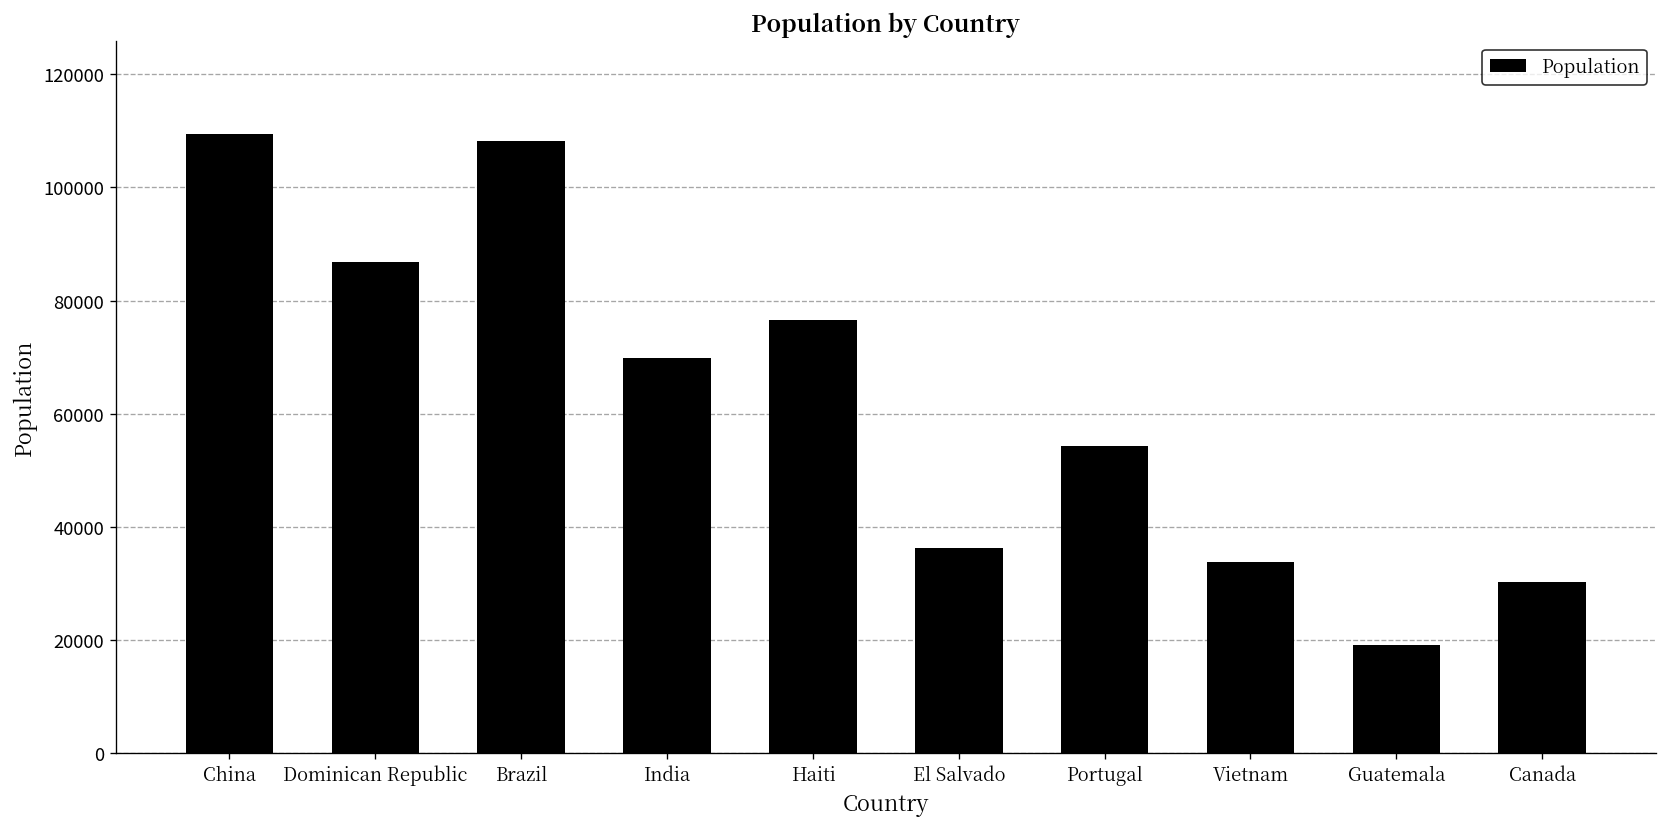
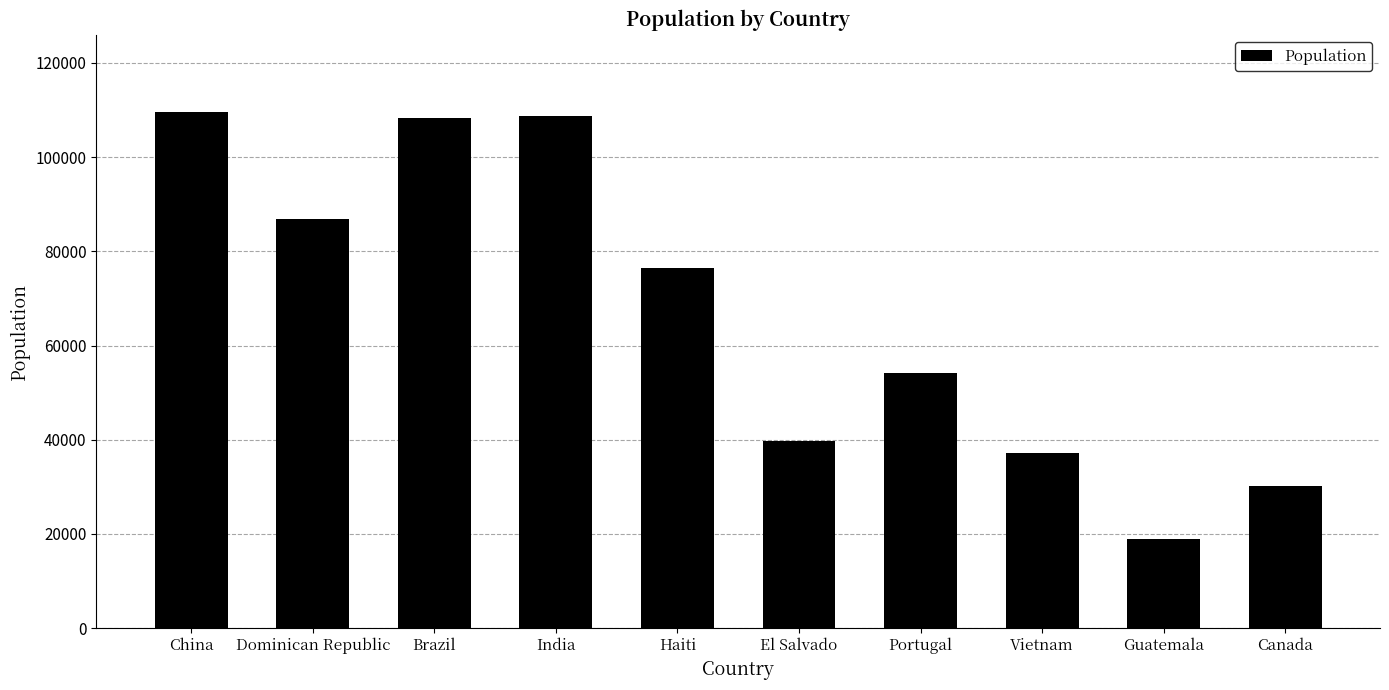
  {
    "China": 110000,
    "Dominican Republic": 87000,
    "Brazil": 108000,
-   "India": 70000,
+   "India": 109000,
    "Haiti": 76000,
-   "El Salvado": 36000,
+   "El Salvado": 40000,
    "Portugal": 54000,
-   "Vietnam": 34000,
+   "Vietnam": 37000,
    "Guatemala": 19000,
    "Canada": 30000
  }
